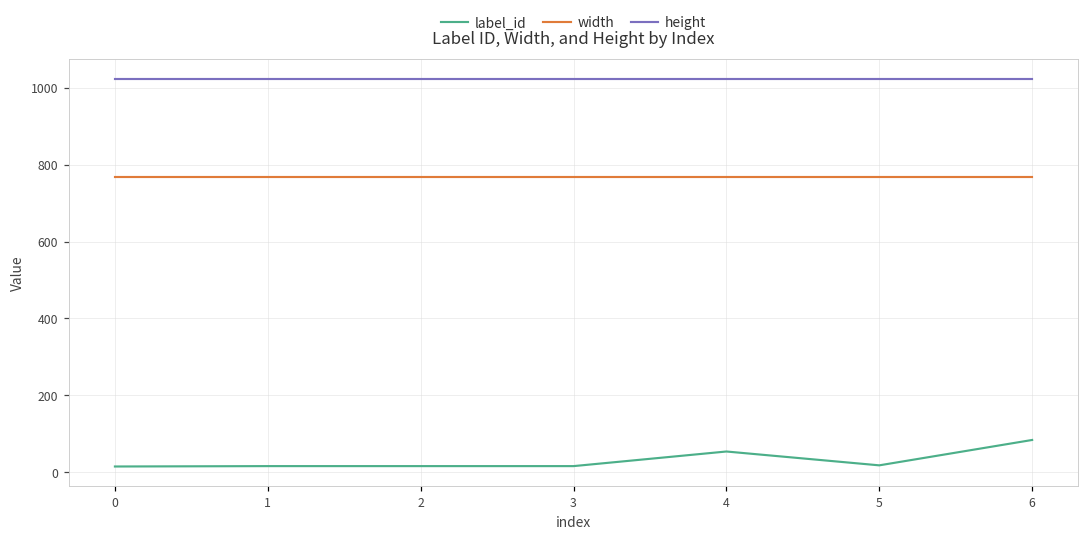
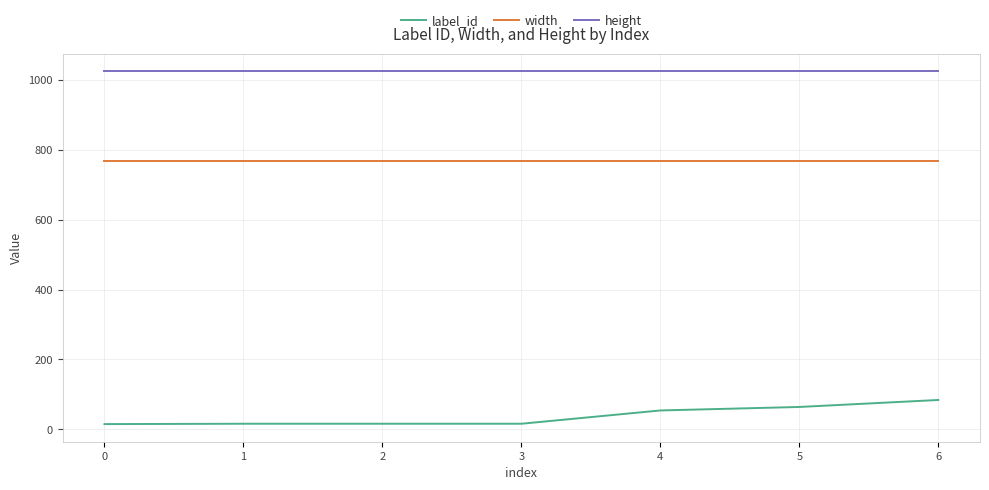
  {
    "label_id": {
      "0": 20,
      "1": 20,
      "2": 20,
      "3": 20,
      "4": 50,
-     "5": 20,
+     "5": 60,
      "6": 80
    },
    "width": {
      "0": 770,
      "1": 770,
      "2": 770,
      "3": 770,
      "4": 770,
      "5": 770,
      "6": 770
    },
    "height": {
      "0": 1020,
      "1": 1020,
      "2": 1020,
      "3": 1020,
      "4": 1020,
      "5": 1020,
      "6": 1020
    }
  }
